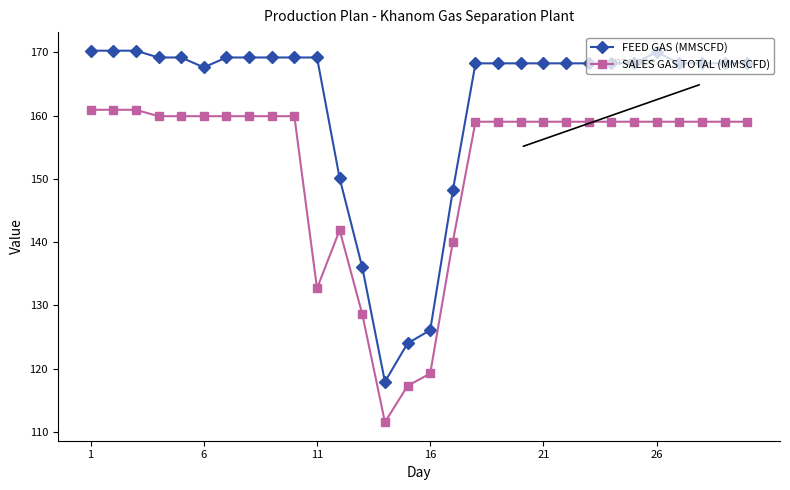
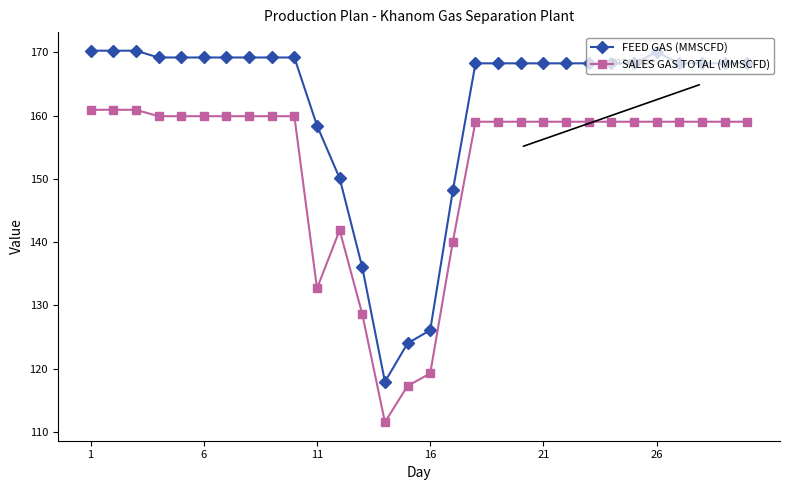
  {
    "FEED GAS (MMSCFD)": {
      "1": 170,
-     "6": 168,
-     "11": 169,
+     "6": 169,
+     "11": 158,
      "16": 126,
      "21": 168
    },
    "SALES GAS TOTAL (MMSCFD)": {
      "1": 161,
      "6": 160,
      "11": 133,
      "16": 119,
      "21": 159,
      "26": 159
    }
  }
